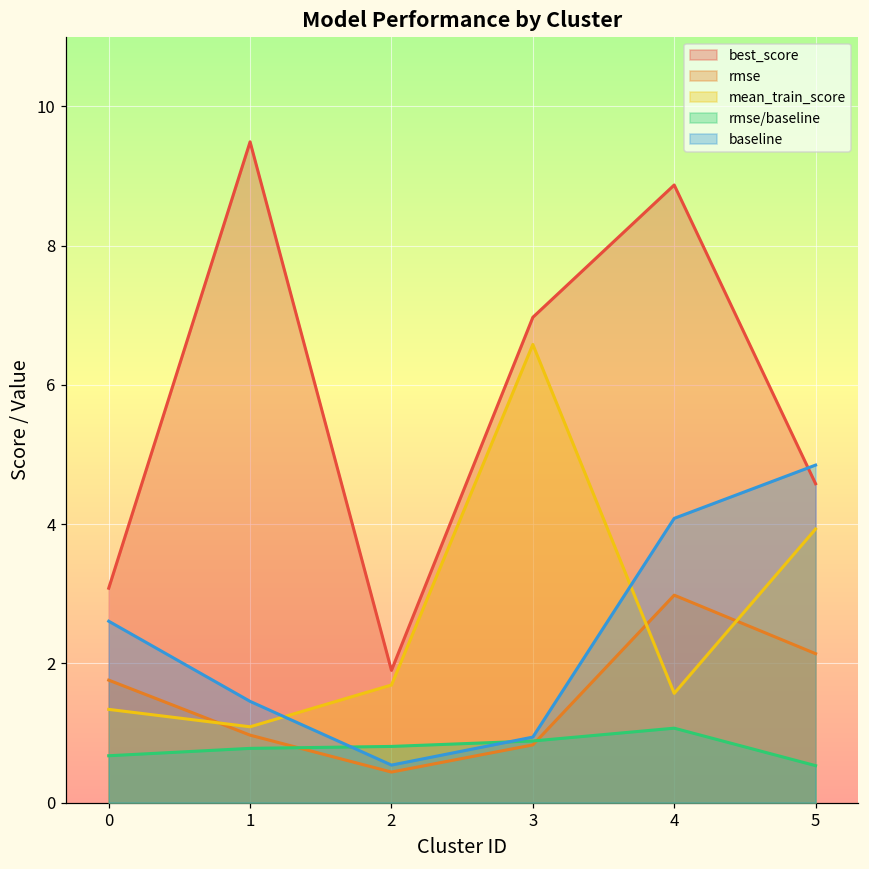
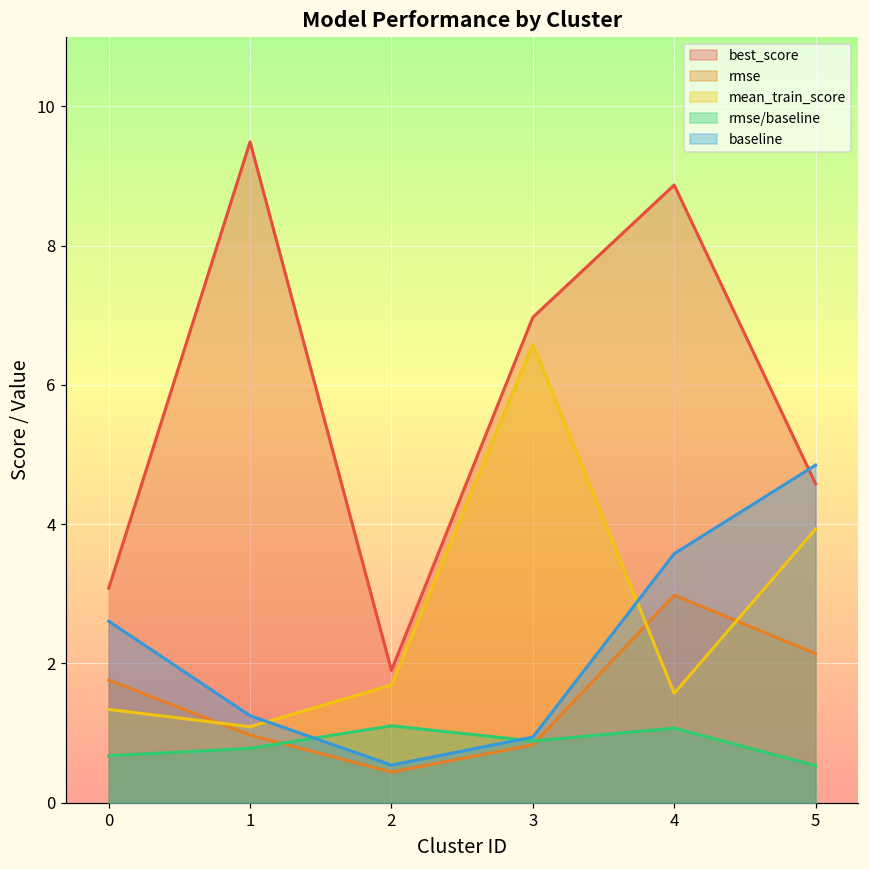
  {
    "rmse/baseline": {
      "0": 0.7,
      "1": 0.8,
-     "2": 0.8,
+     "2": 1.1,
      "3": 0.9,
      "4": 1.1,
      "5": 0.5
    },
    "baseline": {
      "0": 2.6,
-     "1": 1.5,
+     "1": 1.2,
      "2": 0.5,
      "3": 0.9,
-     "4": 4.1,
+     "4": 3.6,
      "5": 4.8
    }
  }
